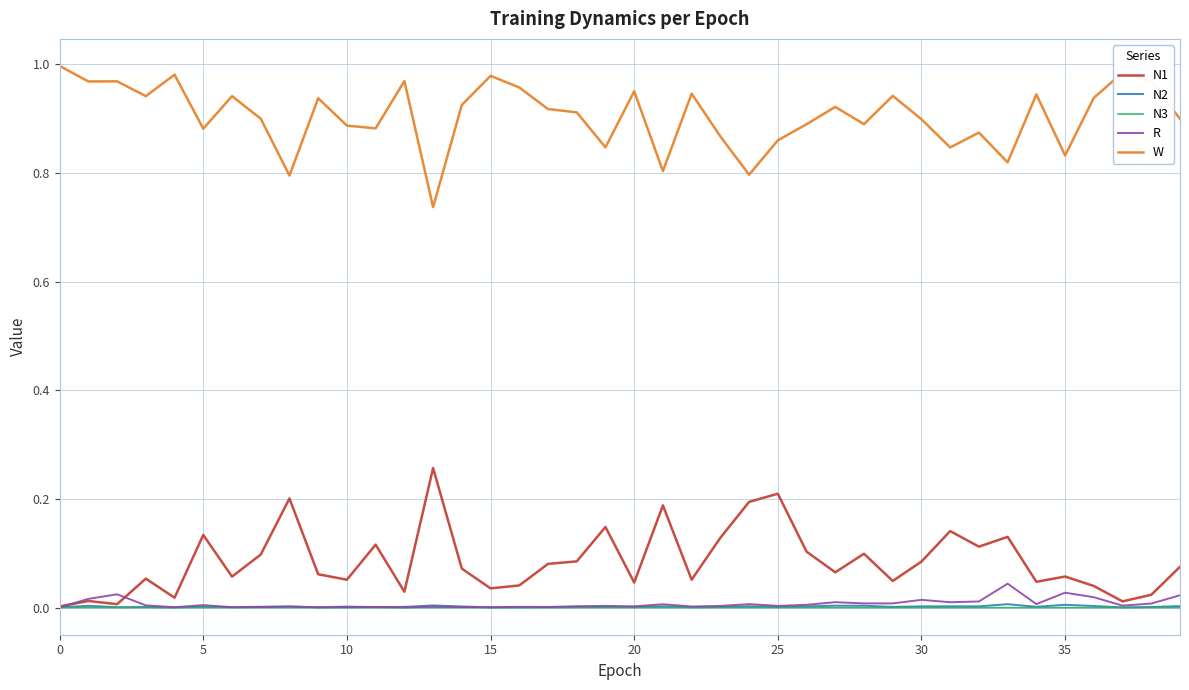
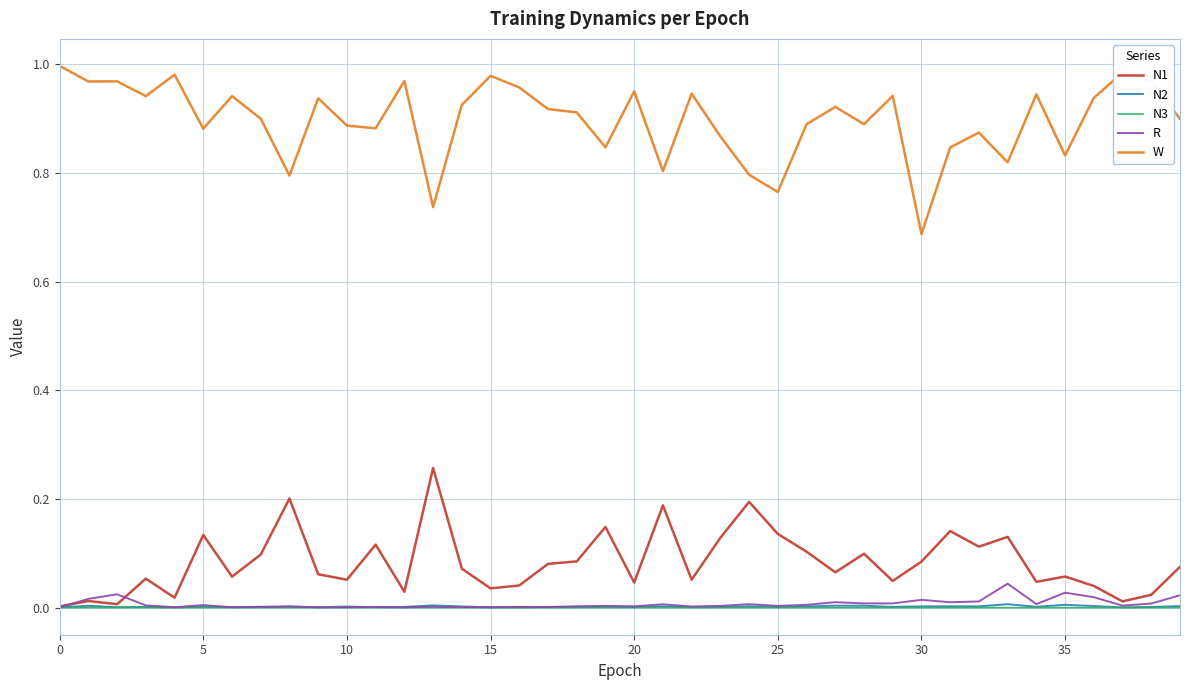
  {
    "N1": {
      "5": 0.13,
      "10": 0.05,
      "15": 0.04,
      "20": 0.05,
-     "25": 0.21,
+     "25": 0.14,
      "30": 0.08,
      "35": 0.06
    },
    "N2": {
      "35": 0.01
    },
    "N3": {
      "35": 0.00
    },
    "R": {
      "30": 0.01,
      "35": 0.03
    },
    "W": {
      "0": 1.00,
      "5": 0.88,
      "10": 0.89,
      "15": 0.98,
      "20": 0.95,
-     "25": 0.86,
-     "30": 0.90,
+     "25": 0.76,
+     "30": 0.69,
      "35": 0.83
    }
  }
